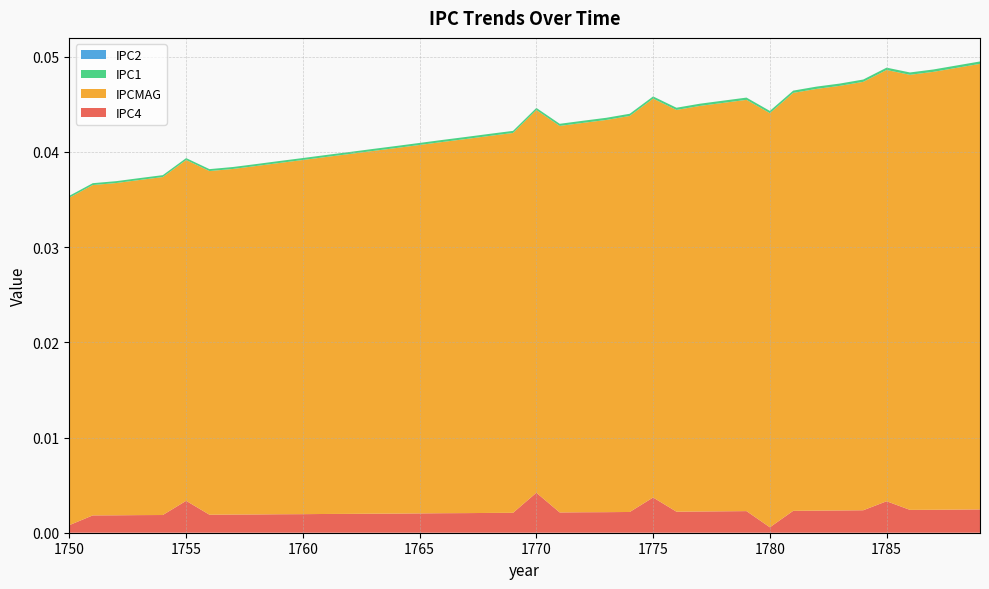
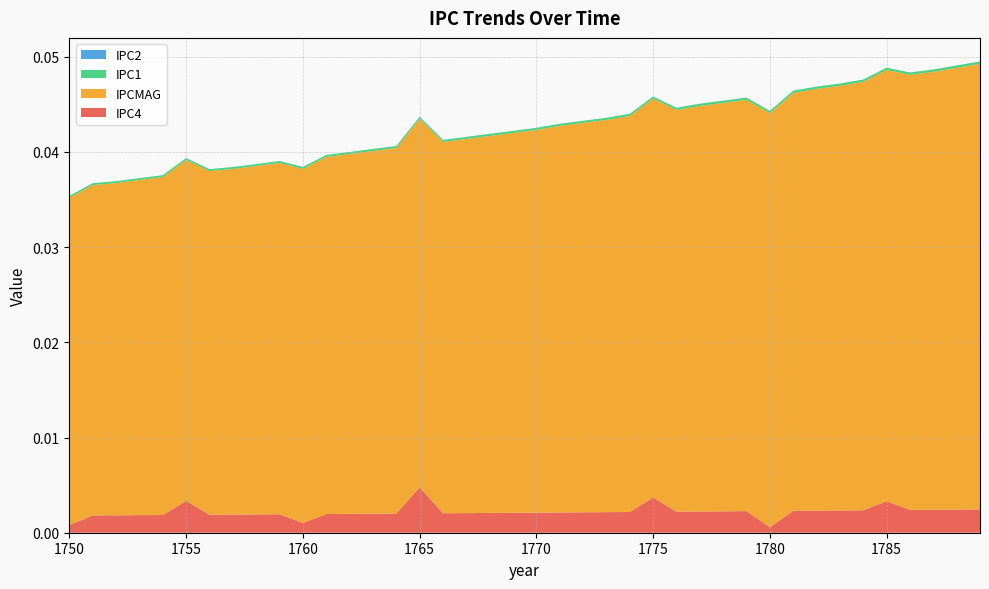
  {
    "IPC4": {
      "1750": 0.001,
      "1755": 0.003,
-     "1760": 0.002,
-     "1765": 0.002,
-     "1770": 0.004,
+     "1760": 0.001,
+     "1765": 0.005,
+     "1770": 0.002,
      "1775": 0.004,
      "1780": 0.001,
      "1785": 0.003
    }
  }
